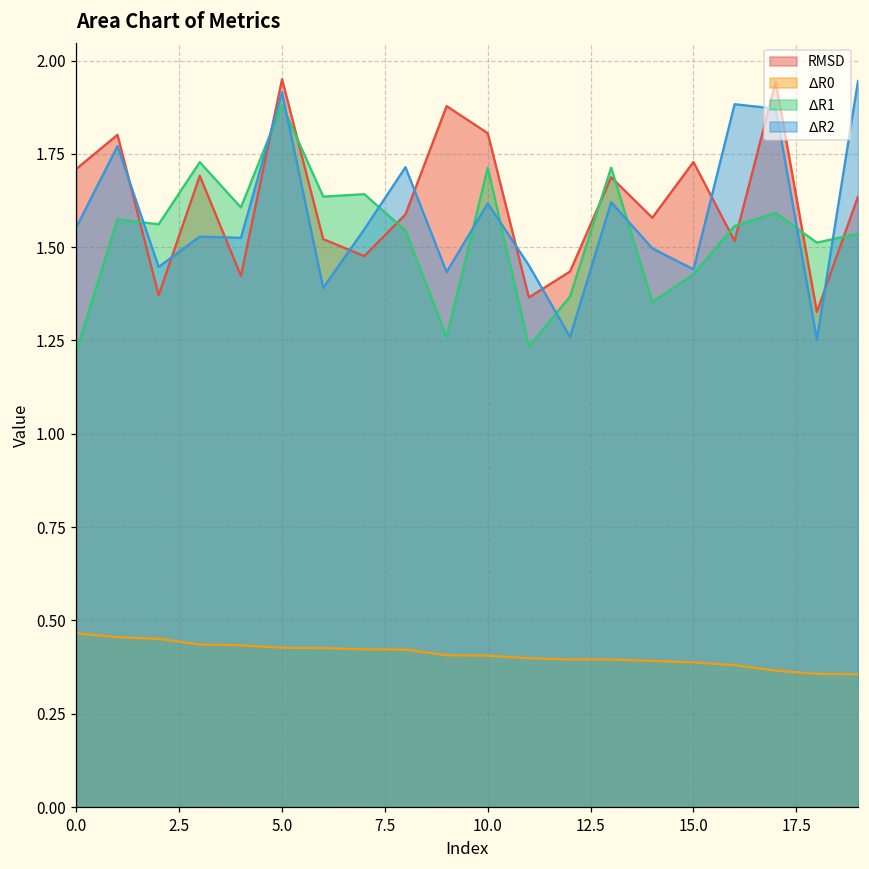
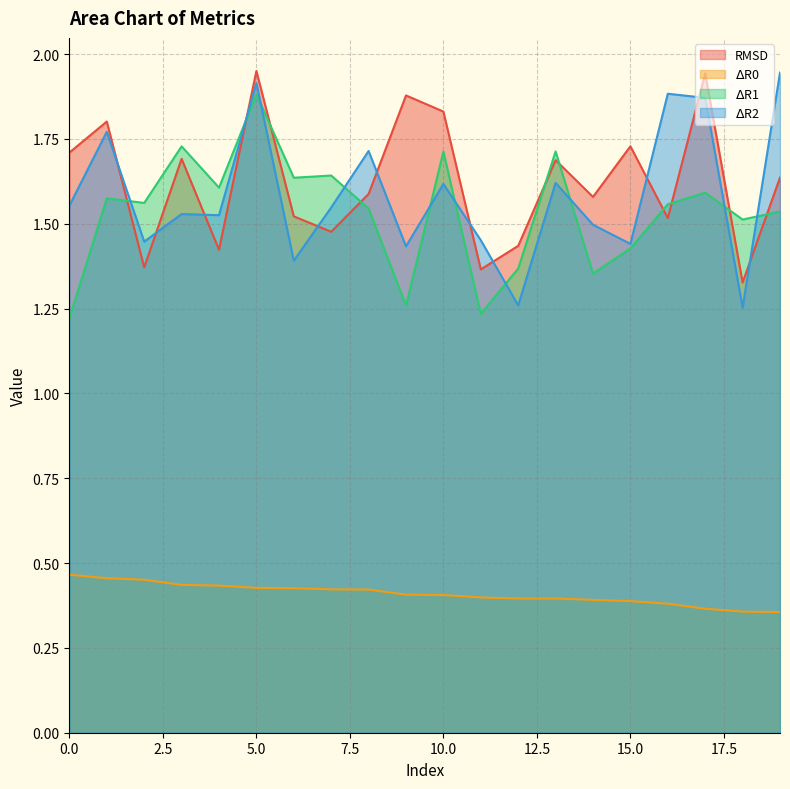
  {
    "RMSD": {
      "0.0": 1.71,
      "5.0": 1.95,
-     "10.0": 1.81,
+     "10.0": 1.83,
      "15.0": 1.73
    }
  }
